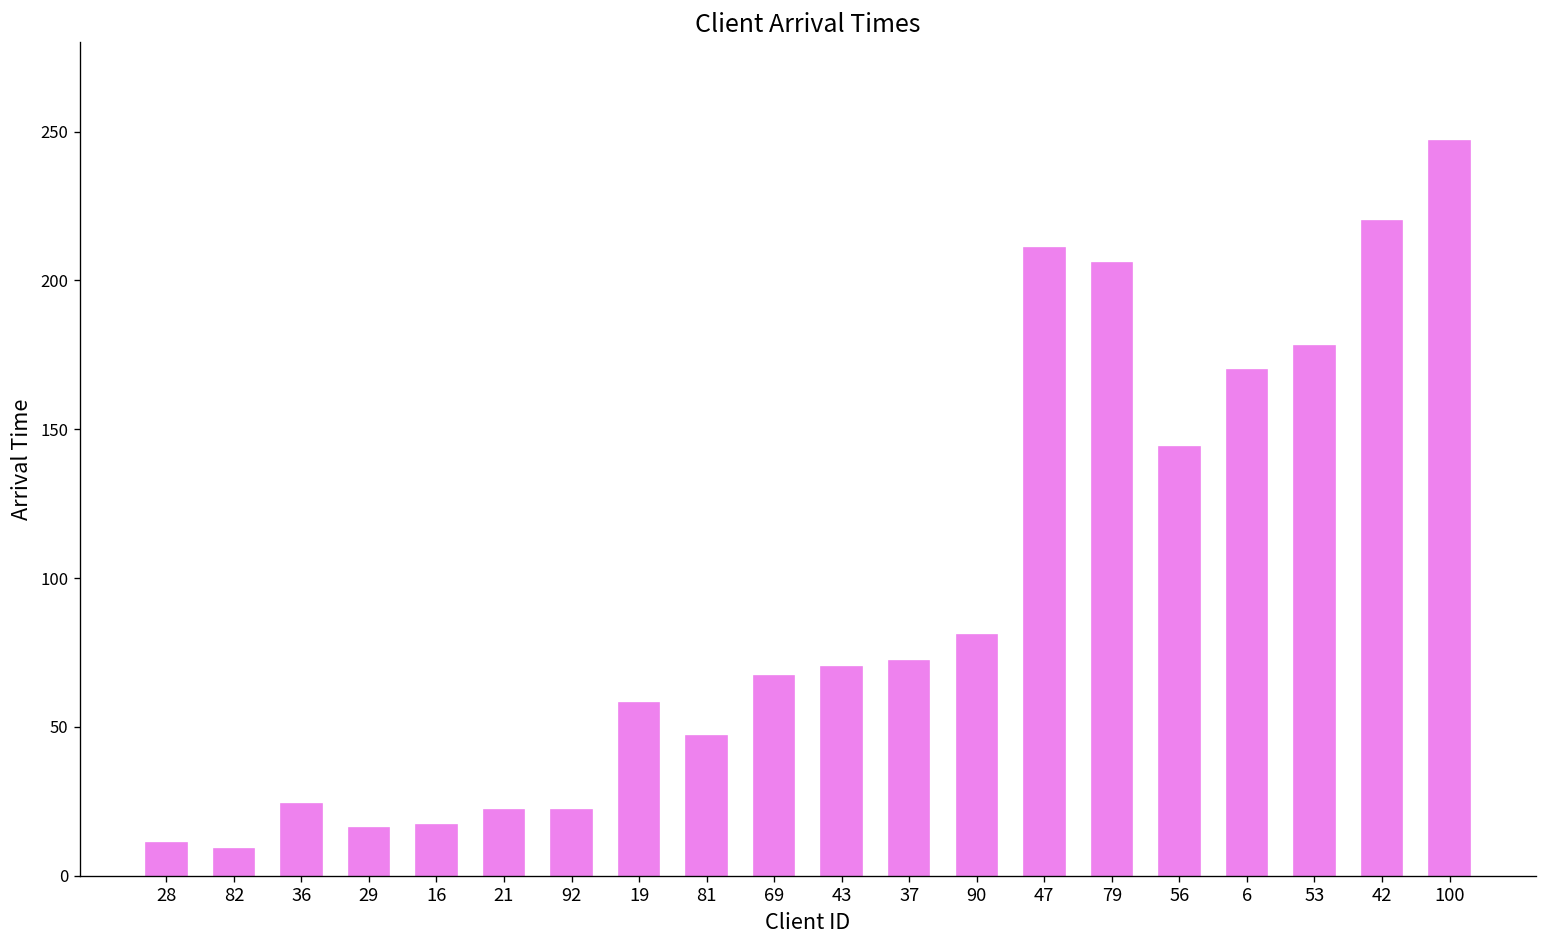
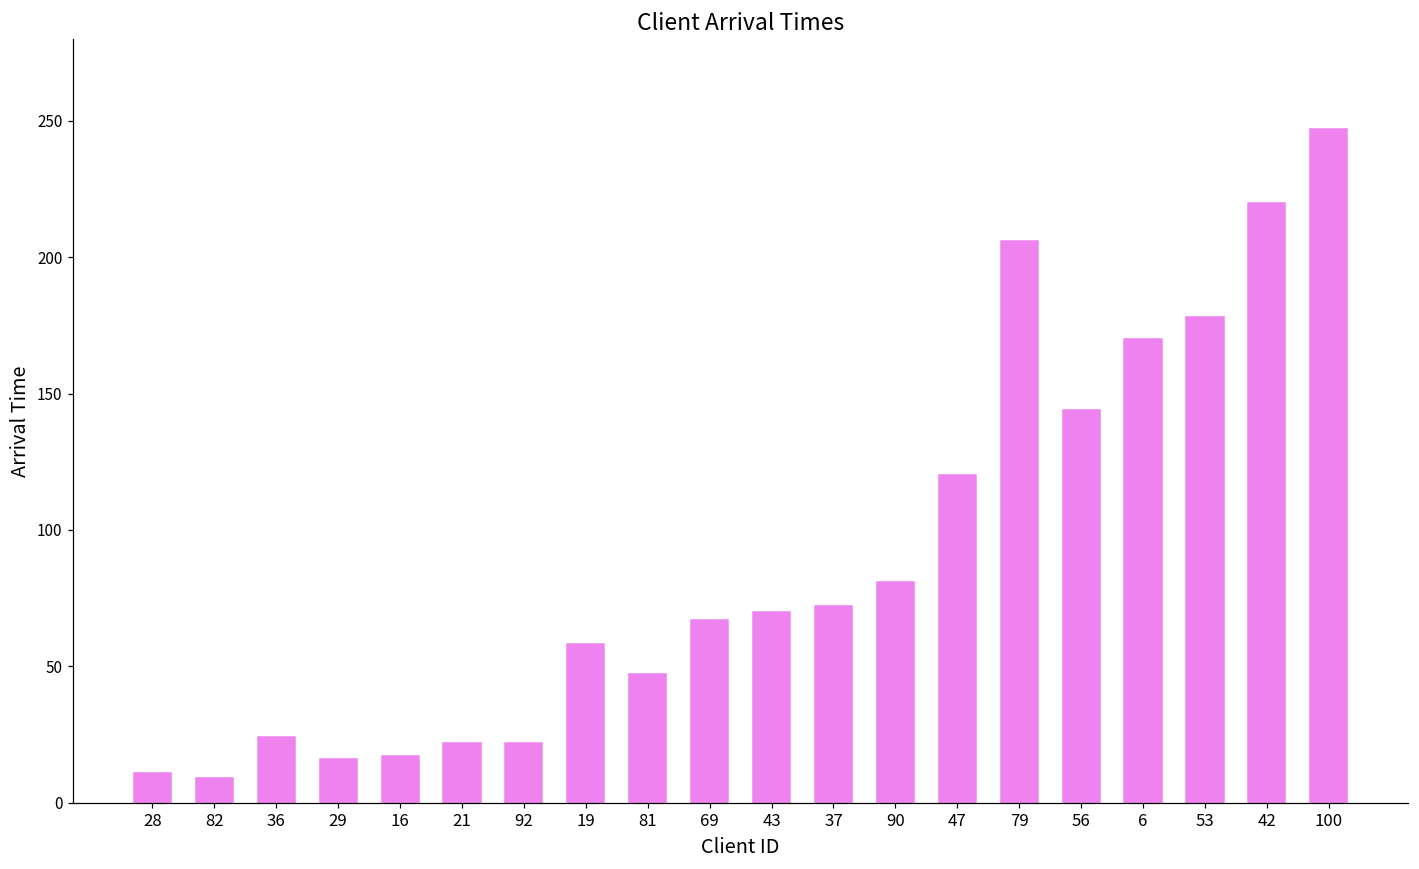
  {
    "28": 11,
    "82": 9,
    "36": 24,
    "29": 16,
    "16": 17,
    "21": 22,
    "92": 22,
    "19": 58,
    "81": 47,
    "69": 67,
    "43": 70,
    "37": 72,
    "90": 81,
-   "47": 211,
+   "47": 120,
    "79": 206,
    "56": 144,
    "6": 170,
    "53": 178,
    "42": 220,
    "100": 247
  }
